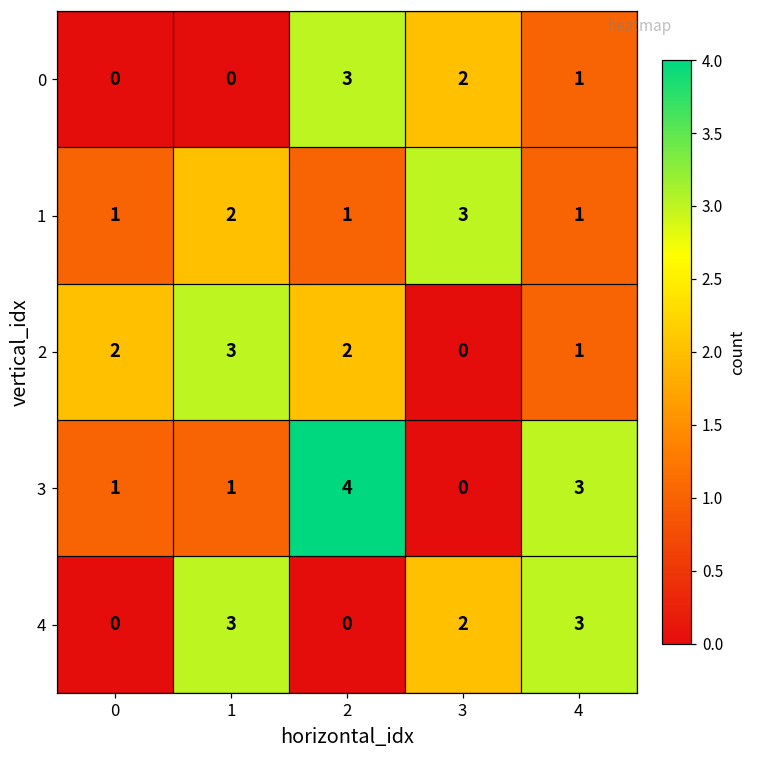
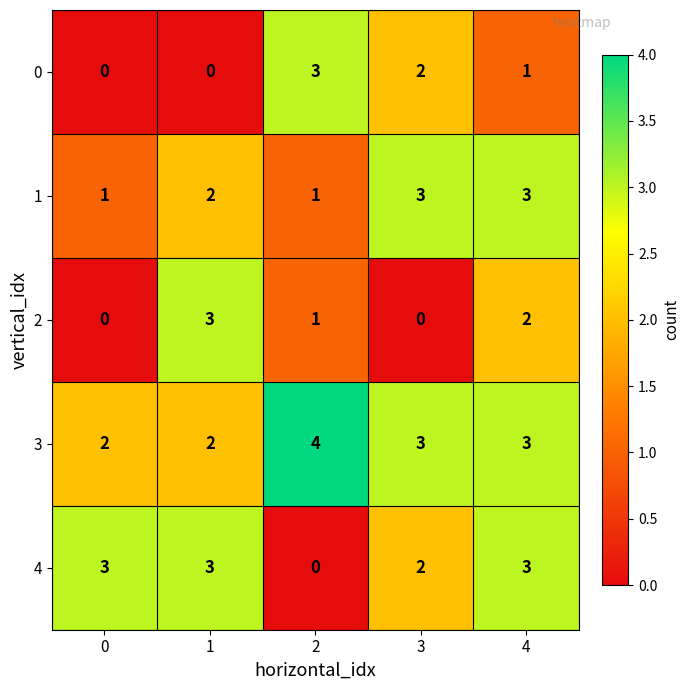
  {
    "0": {
      "0": 0,
      "1": 0,
      "2": 3,
      "3": 2,
      "4": 1
    },
    "1": {
      "0": 1,
      "1": 2,
      "2": 1,
      "3": 3,
-     "4": 1
+     "4": 3
    },
    "2": {
-     "0": 2,
+     "0": 0,
      "1": 3,
-     "2": 2,
+     "2": 1,
      "3": 0,
-     "4": 1
+     "4": 2
    },
    "3": {
-     "0": 1,
-     "1": 1,
+     "0": 2,
+     "1": 2,
      "2": 4,
-     "3": 0,
+     "3": 3,
      "4": 3
    },
    "4": {
-     "0": 0,
+     "0": 3,
      "1": 3,
      "2": 0,
      "3": 2,
      "4": 3
    }
  }
